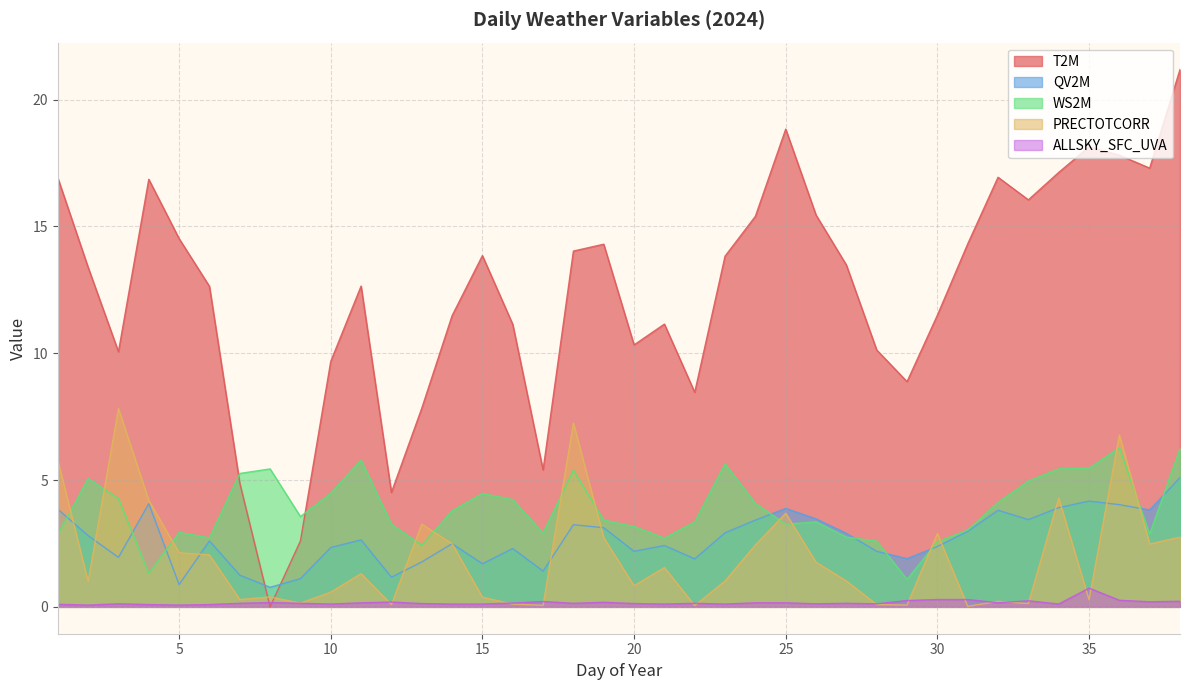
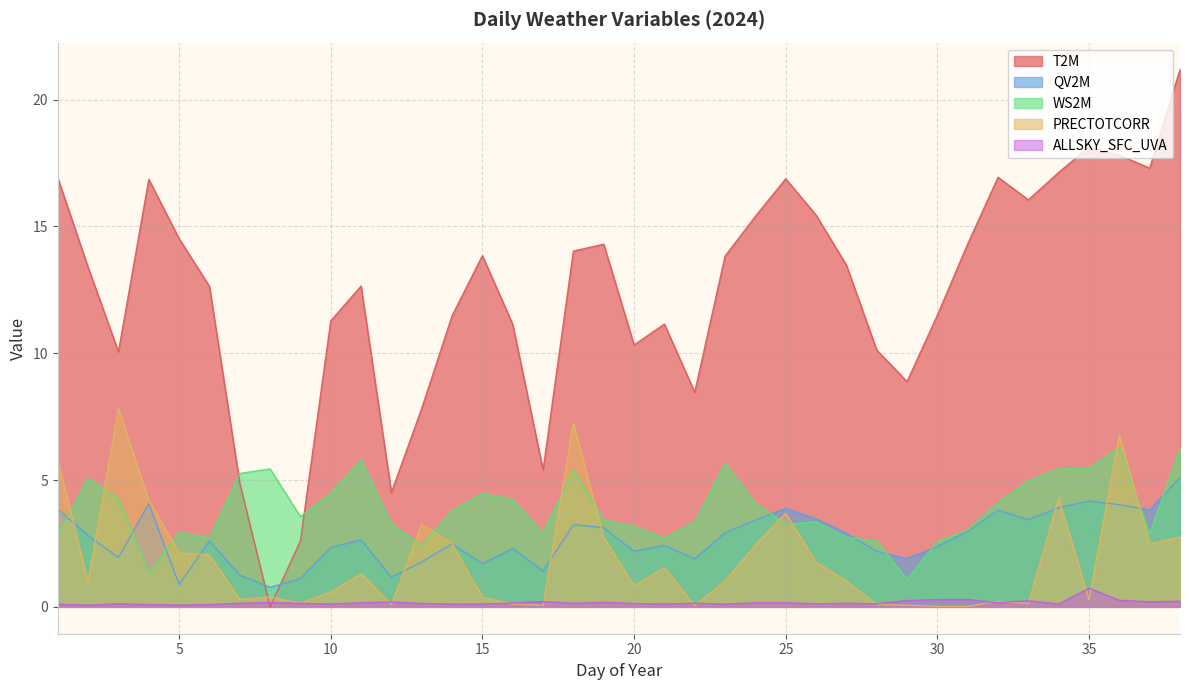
  {
    "T2M": {
      "5": 14.5,
-     "10": 9.7,
+     "10": 11.3,
      "15": 13.9,
      "20": 10.3,
-     "25": 18.8,
+     "25": 16.9,
      "30": 11.5
    },
    "QV2M": {
      "5": 0.9,
      "10": 2.3,
      "15": 1.7,
      "20": 2.2,
      "25": 3.9,
      "30": 2.4,
      "35": 4.2
    },
    "WS2M": {
      "5": 2.9,
      "10": 4.5,
      "15": 4.5,
      "20": 3.2,
      "25": 3.3,
      "30": 2.6,
      "35": 5.5
    },
    "PRECTOTCORR": {
      "5": 2.1,
      "10": 0.6,
      "15": 0.4,
      "20": 0.8,
      "25": 3.7,
-     "30": 2.9,
+     "30": 0.0,
      "35": 0.3
    },
    "ALLSKY_SFC_UVA": {
      "5": 0.1,
      "10": 0.1,
      "15": 0.1,
      "20": 0.1,
      "25": 0.2,
      "30": 0.3,
      "35": 0.7
    }
  }
